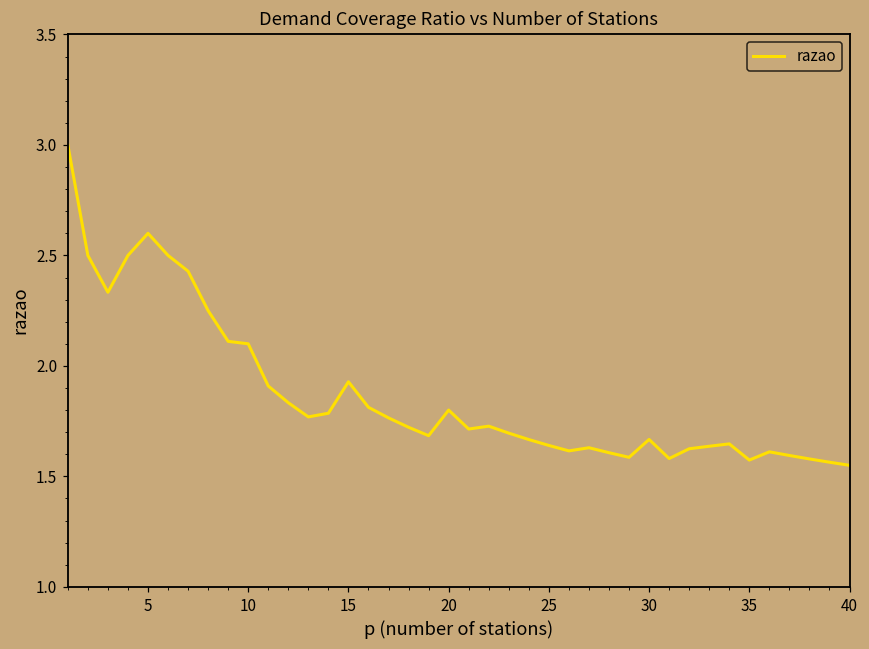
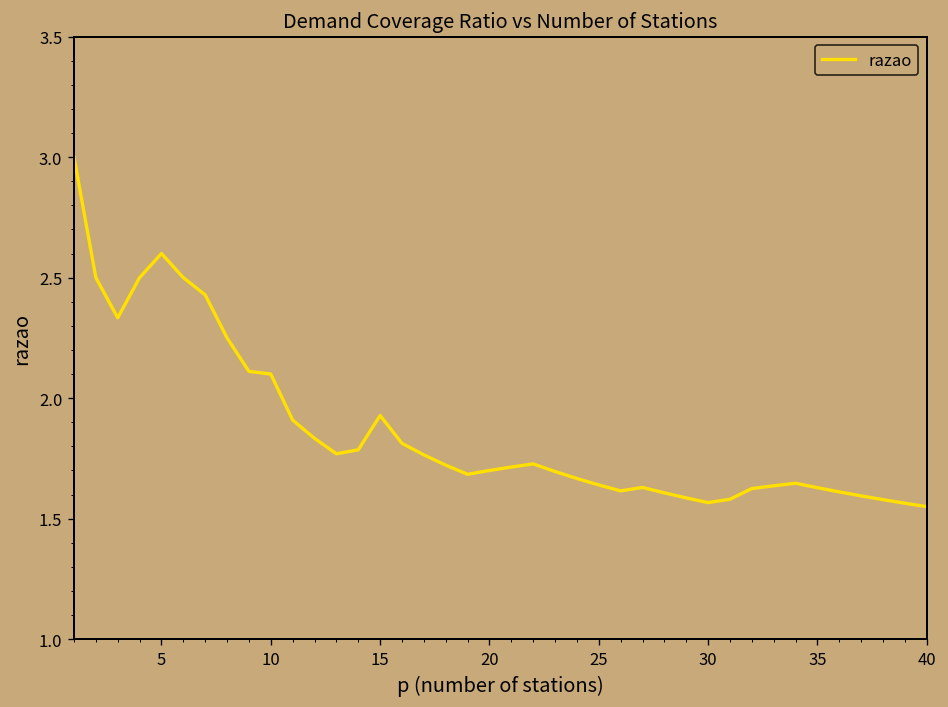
  {
    "5": 2.60,
    "10": 2.10,
    "15": 1.93,
-   "20": 1.8,
+   "20": 1.7,
    "25": 1.64,
-   "30": 1.67,
-   "35": 1.57,
+   "30": 1.57,
+   "35": 1.63,
    "40": 1.55
  }
